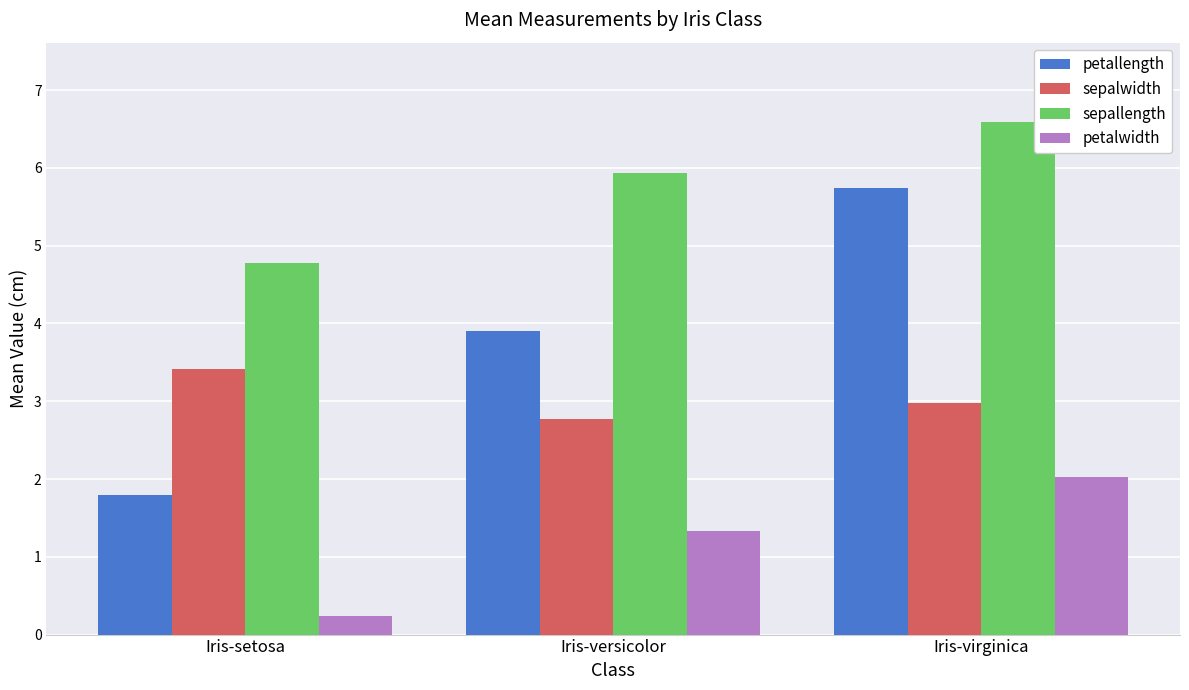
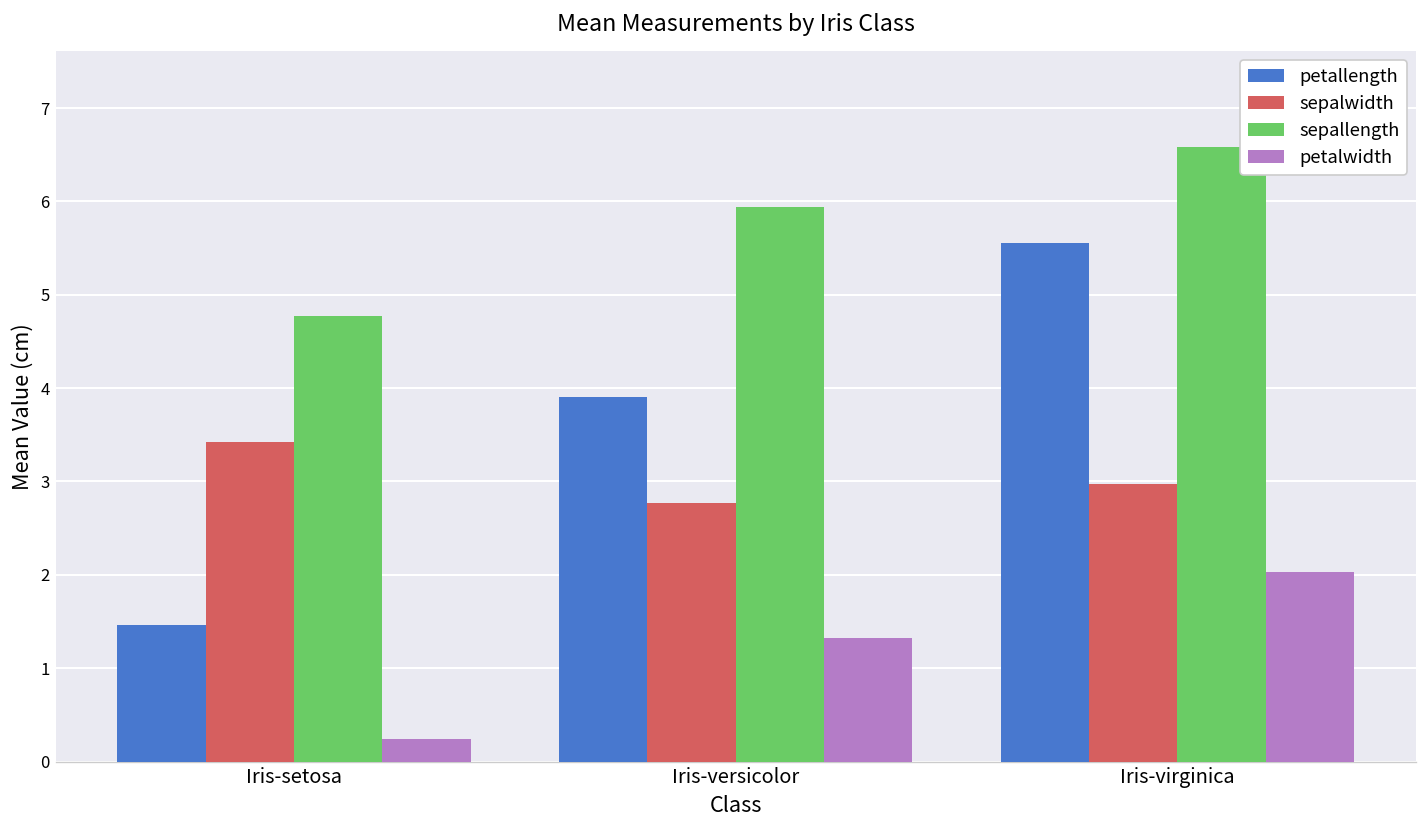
  {
    "petallength": {
-     "Iris-setosa": 1.8,
+     "Iris-setosa": 1.5,
      "Iris-versicolor": 3.9,
-     "Iris-virginica": 5.7
+     "Iris-virginica": 5.6
    },
    "sepalwidth": {
      "Iris-setosa": 3.4,
      "Iris-versicolor": 2.8,
      "Iris-virginica": 3.0
    },
    "sepallength": {
      "Iris-setosa": 4.8,
      "Iris-versicolor": 5.9,
      "Iris-virginica": 6.6
    },
    "petalwidth": {
      "Iris-setosa": 0.2,
      "Iris-versicolor": 1.3,
      "Iris-virginica": 2.0
    }
  }
